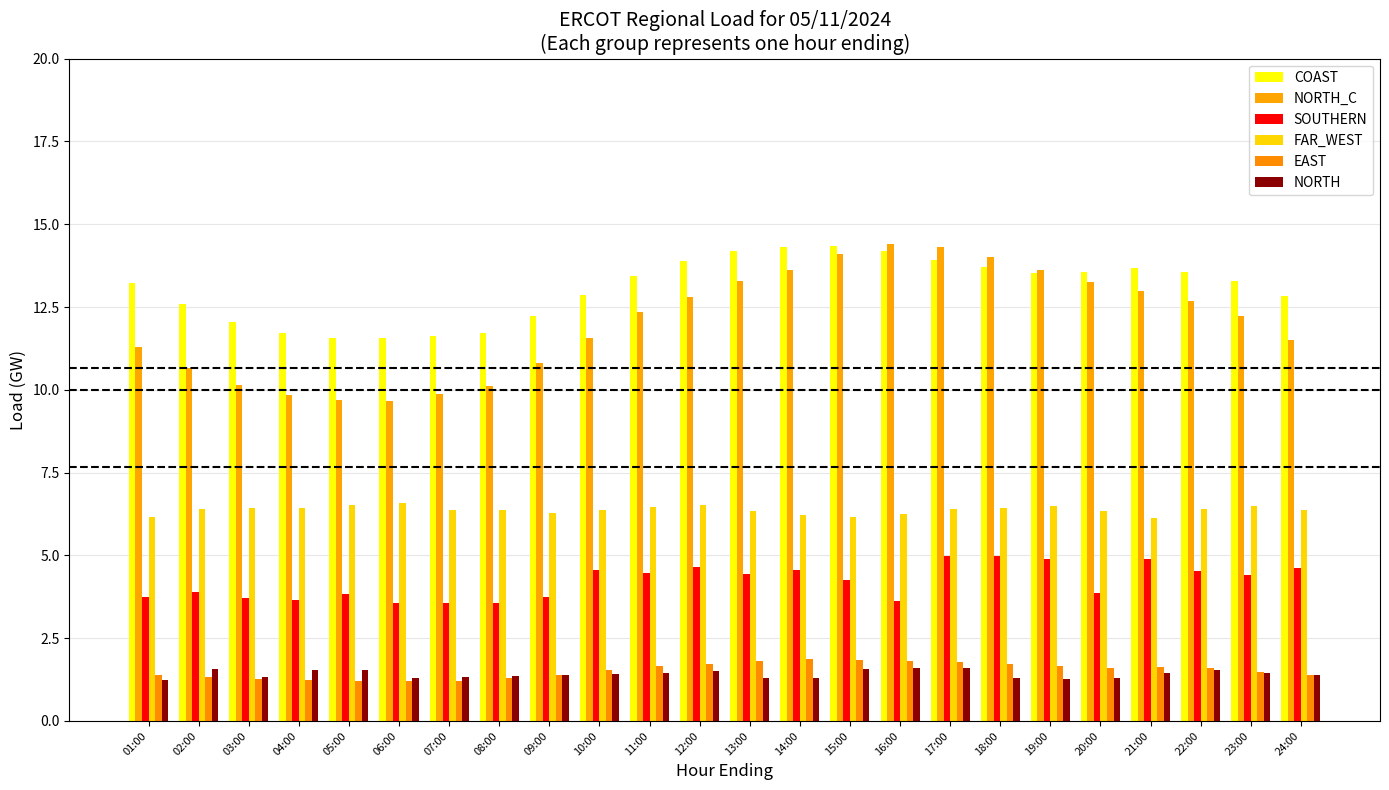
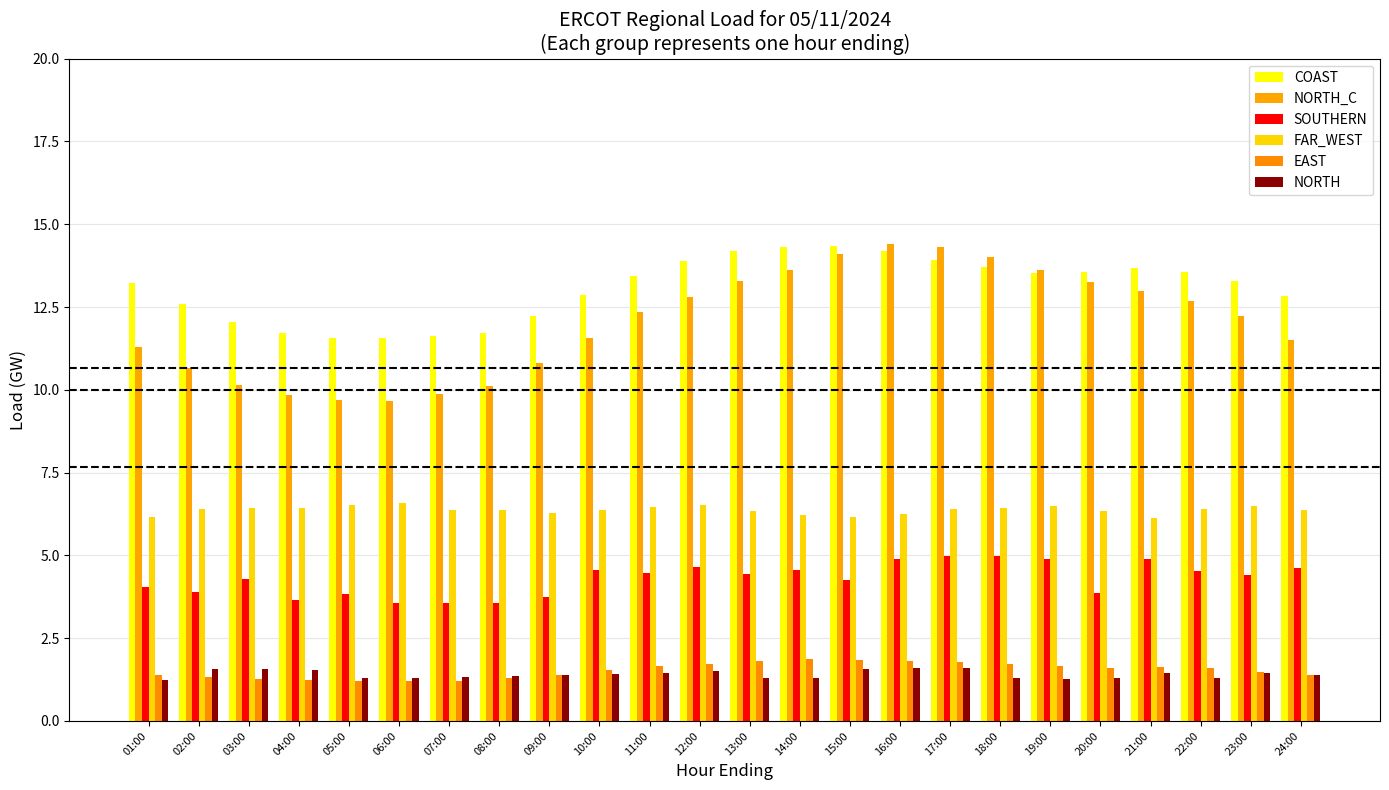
  {
    "SOUTHERN": {
-     "01:00": 3.8,
+     "01:00": 4.0,
      "02:00": 3.9,
-     "03:00": 3.7,
+     "03:00": 4.3,
      "04:00": 3.6,
      "05:00": 3.8,
      "06:00": 3.6,
      "07:00": 3.6,
      "08:00": 3.6,
      "09:00": 3.7,
      "10:00": 4.6,
      "11:00": 4.5,
      "12:00": 4.6,
      "13:00": 4.4,
      "14:00": 4.6,
      "15:00": 4.3,
-     "16:00": 3.6,
+     "16:00": 4.9,
      "17:00": 5.0,
      "18:00": 5.0,
      "19:00": 4.9,
      "20:00": 3.8,
      "21:00": 4.9,
      "22:00": 4.5,
      "23:00": 4.4,
      "24:00": 4.6
    },
    "NORTH": {
      "01:00": 1.2,
      "02:00": 1.6,
-     "03:00": 1.3,
+     "03:00": 1.6,
      "04:00": 1.5,
-     "05:00": 1.5,
+     "05:00": 1.3,
      "06:00": 1.3,
      "07:00": 1.3,
      "08:00": 1.3,
      "09:00": 1.4,
      "10:00": 1.4,
      "11:00": 1.4,
      "12:00": 1.5,
      "13:00": 1.3,
      "14:00": 1.3,
      "15:00": 1.6,
      "16:00": 1.6,
      "17:00": 1.6,
      "18:00": 1.3,
      "19:00": 1.3,
      "20:00": 1.3,
      "21:00": 1.4,
-     "22:00": 1.5,
+     "22:00": 1.3,
      "23:00": 1.5,
      "24:00": 1.4
    }
  }
